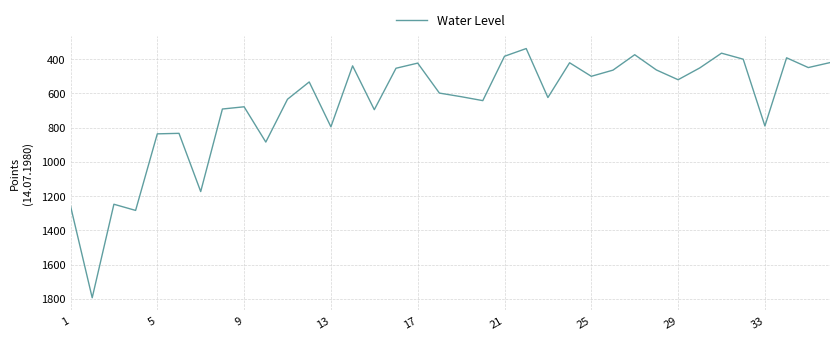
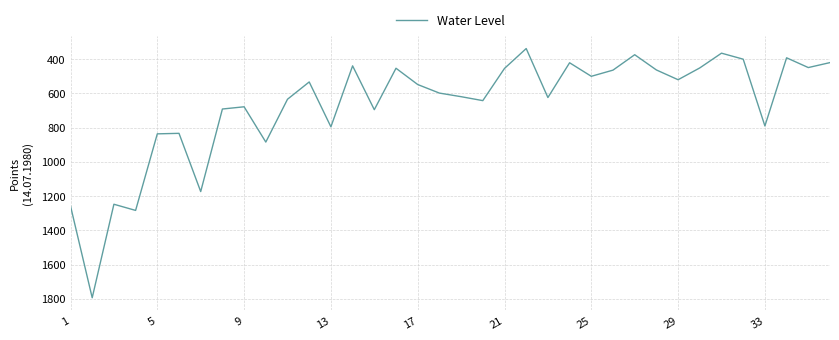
  {
    "1": 1260,
    "5": 840,
    "9": 680,
    "13": 800,
-   "17": 420,
-   "21": 380,
+   "17": 550,
+   "21": 460,
    "25": 500,
    "29": 520,
    "33": 790
  }
